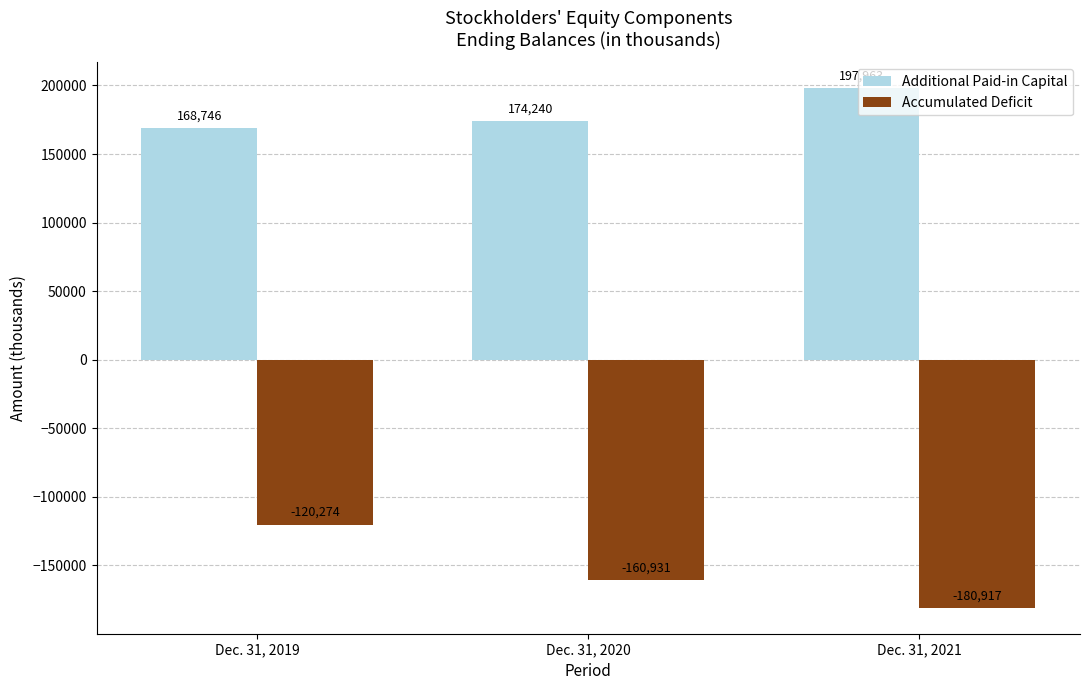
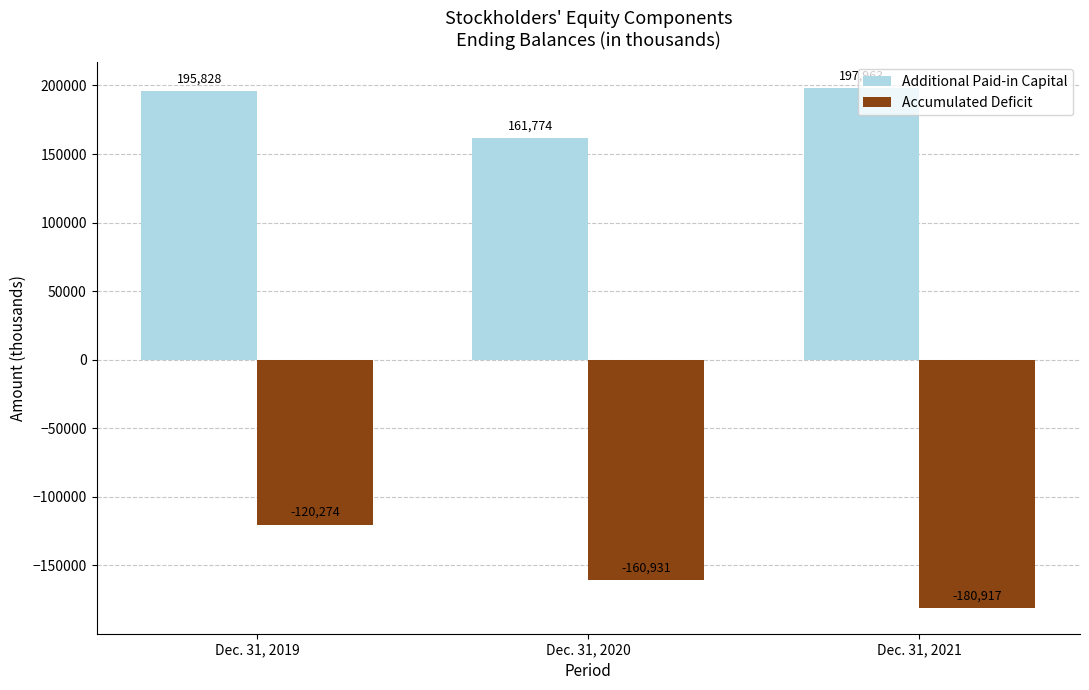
  {
    "Additional Paid-in Capital": {
-     "Dec. 31, 2019": "168,746",
-     "Dec. 31, 2020": "174,240"
+     "Dec. 31, 2019": "195,828",
+     "Dec. 31, 2020": "161,774"
    },
    "Accumulated Deficit": {
      "Dec. 31, 2019": "-120,274",
      "Dec. 31, 2020": "-160,931",
      "Dec. 31, 2021": "-180,917"
    }
  }
